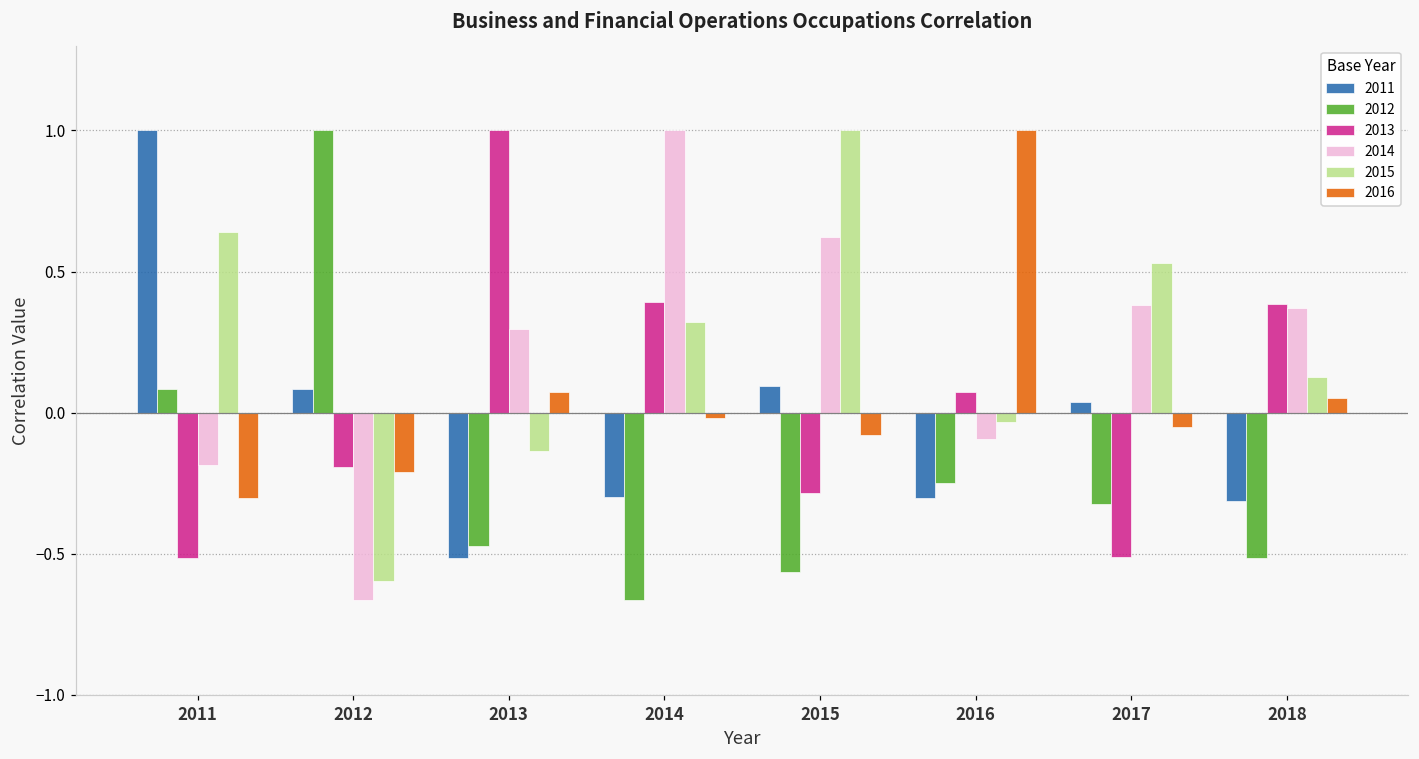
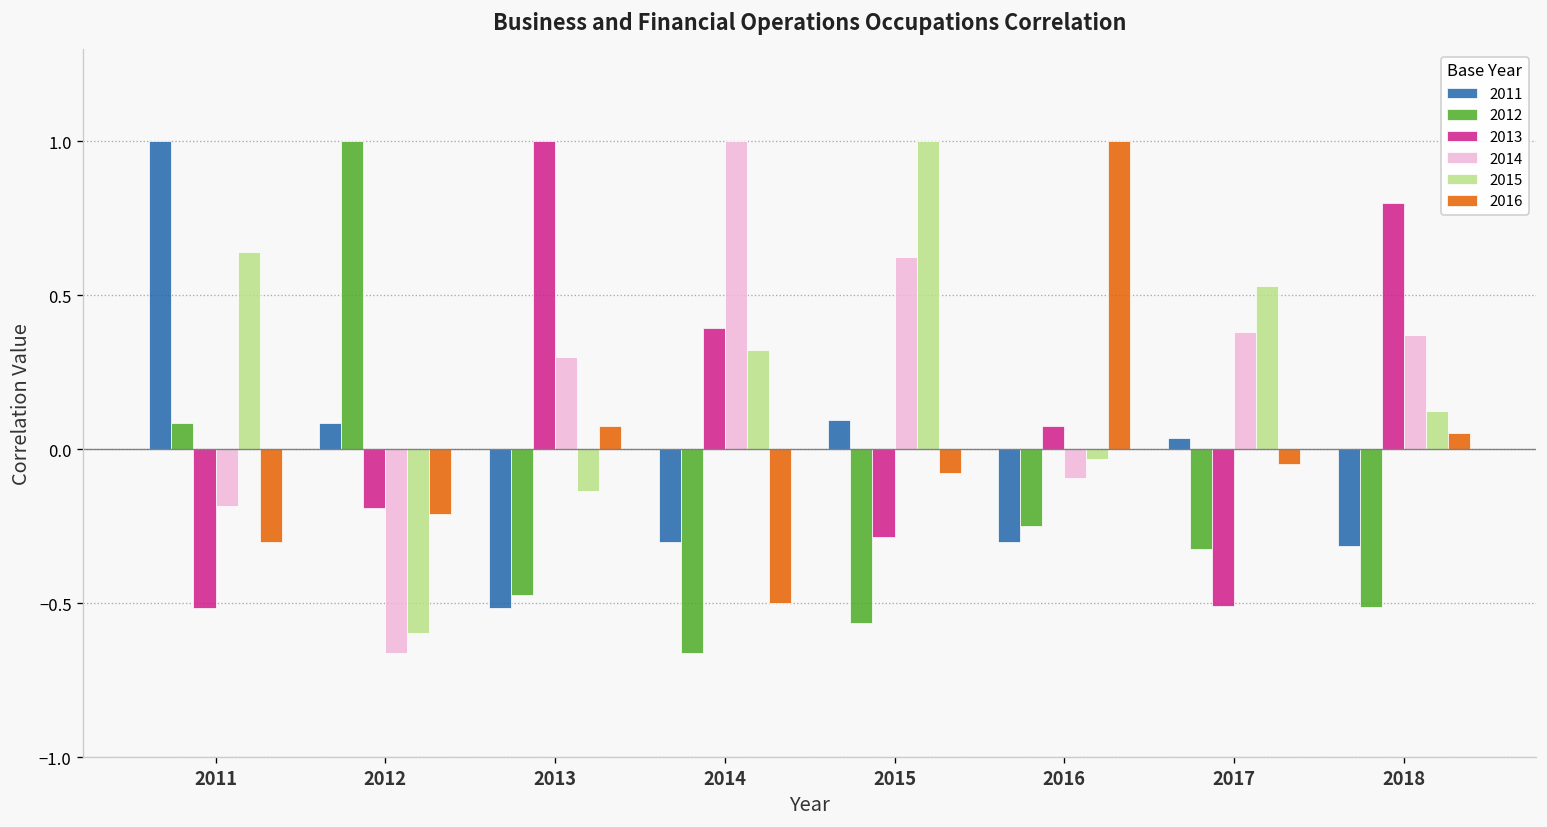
  {
    "2011": {
      "2011": 1.00,
      "2012": 0.08,
      "2013": -0.51,
      "2014": -0.30,
      "2015": 0.10,
      "2016": -0.30,
      "2017": 0.04,
      "2018": -0.31
    },
    "2012": {
      "2011": 0.08,
      "2012": 1.00,
      "2013": -0.47,
      "2014": -0.66,
      "2015": -0.57,
      "2016": -0.25,
      "2017": -0.32,
      "2018": -0.51
    },
    "2013": {
      "2011": -0.51,
      "2012": -0.19,
      "2013": 1.00,
      "2014": 0.39,
      "2015": -0.29,
      "2016": 0.07,
      "2017": -0.51,
-     "2018": 0.39
+     "2018": 0.80
    },
    "2014": {
      "2011": -0.18,
      "2012": -0.66,
      "2013": 0.30,
      "2014": 1.00,
      "2015": 0.62,
      "2016": -0.09,
      "2017": 0.38,
      "2018": 0.37
    },
    "2015": {
      "2011": 0.64,
      "2012": -0.60,
      "2013": -0.14,
      "2014": 0.32,
      "2015": 1.00,
      "2016": -0.03,
      "2017": 0.53,
      "2018": 0.13
    },
    "2016": {
      "2011": -0.30,
      "2012": -0.21,
      "2013": 0.07,
-     "2014": -0.02,
+     "2014": -0.50,
      "2015": -0.08,
      "2016": 1.00,
      "2017": -0.05,
      "2018": 0.05
    }
  }
